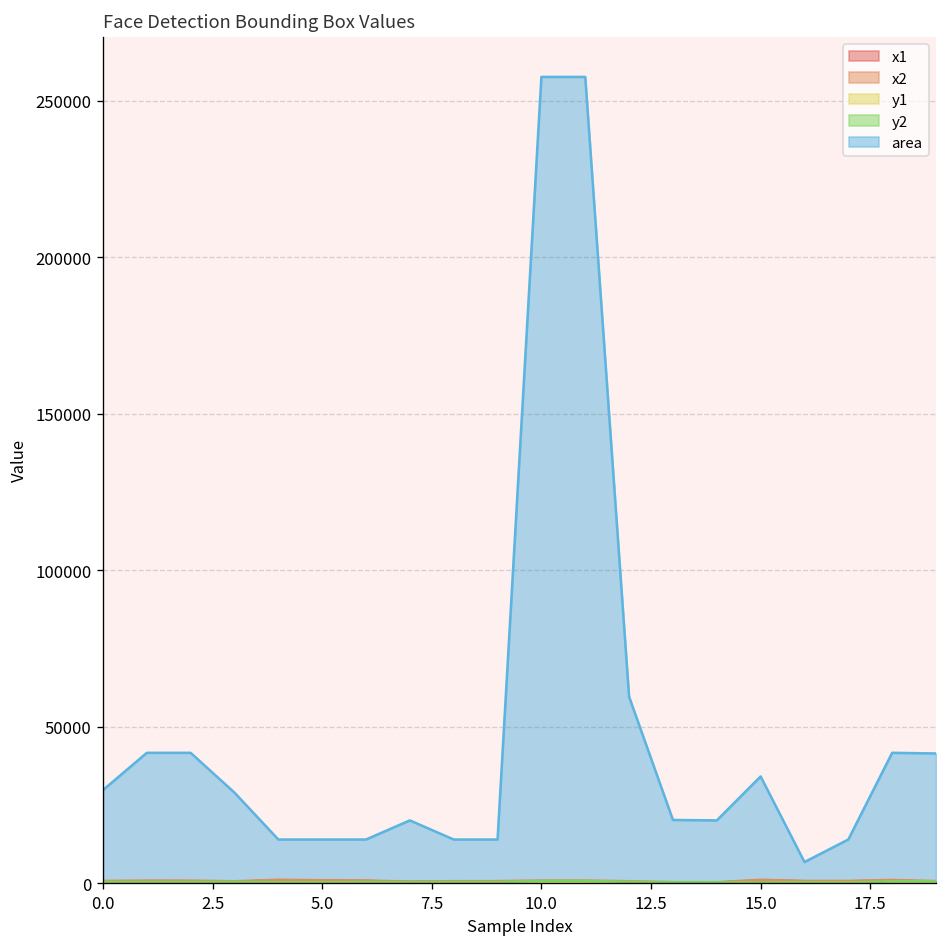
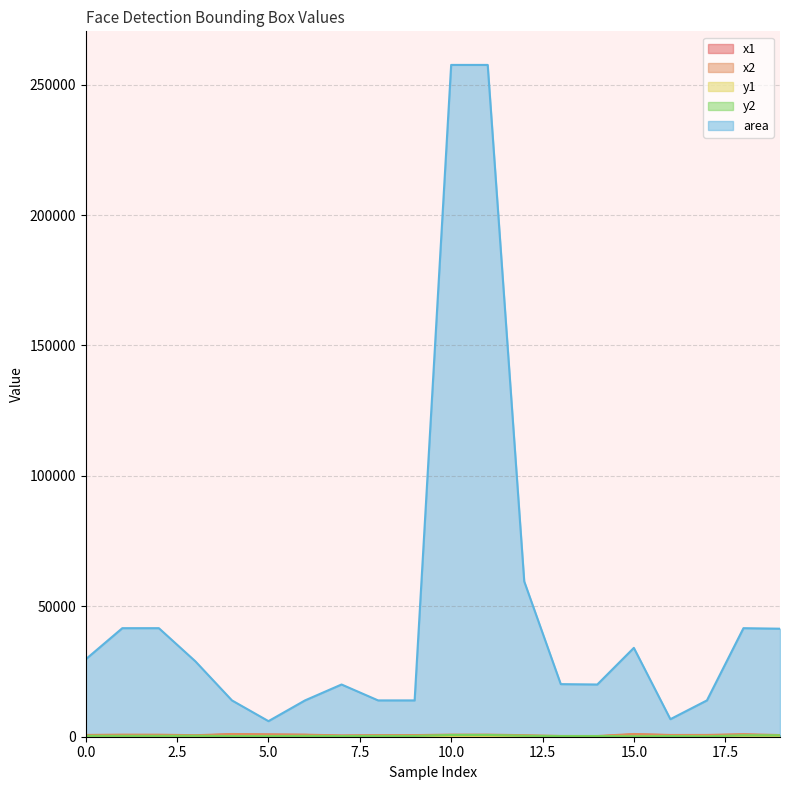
  {
    "area": {
      "0.0": 30000,
-     "5.0": 14000,
+     "5.0": 6000,
      "10.0": 258000,
      "15.0": 34000
    }
  }
